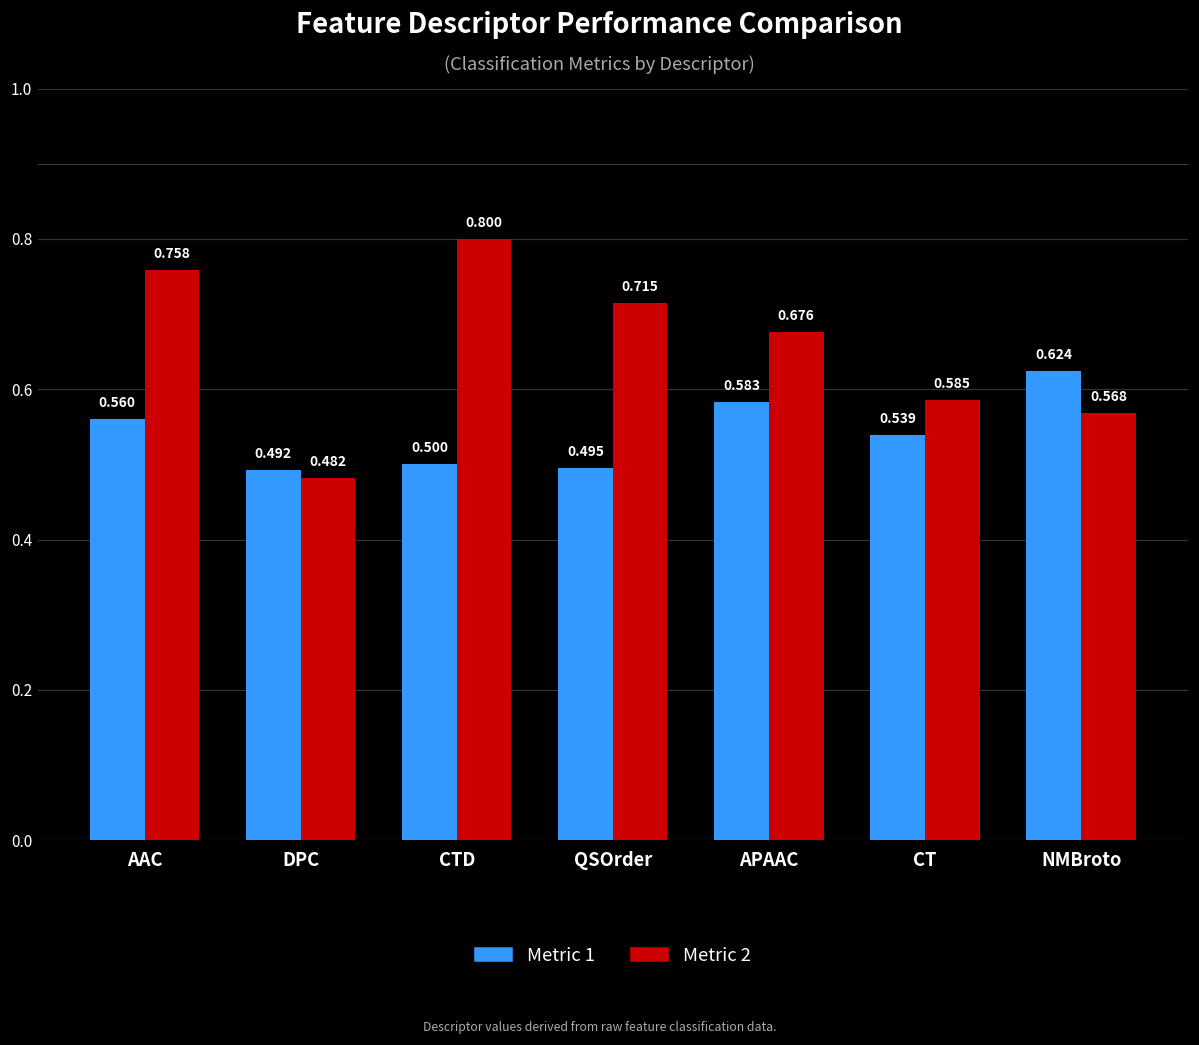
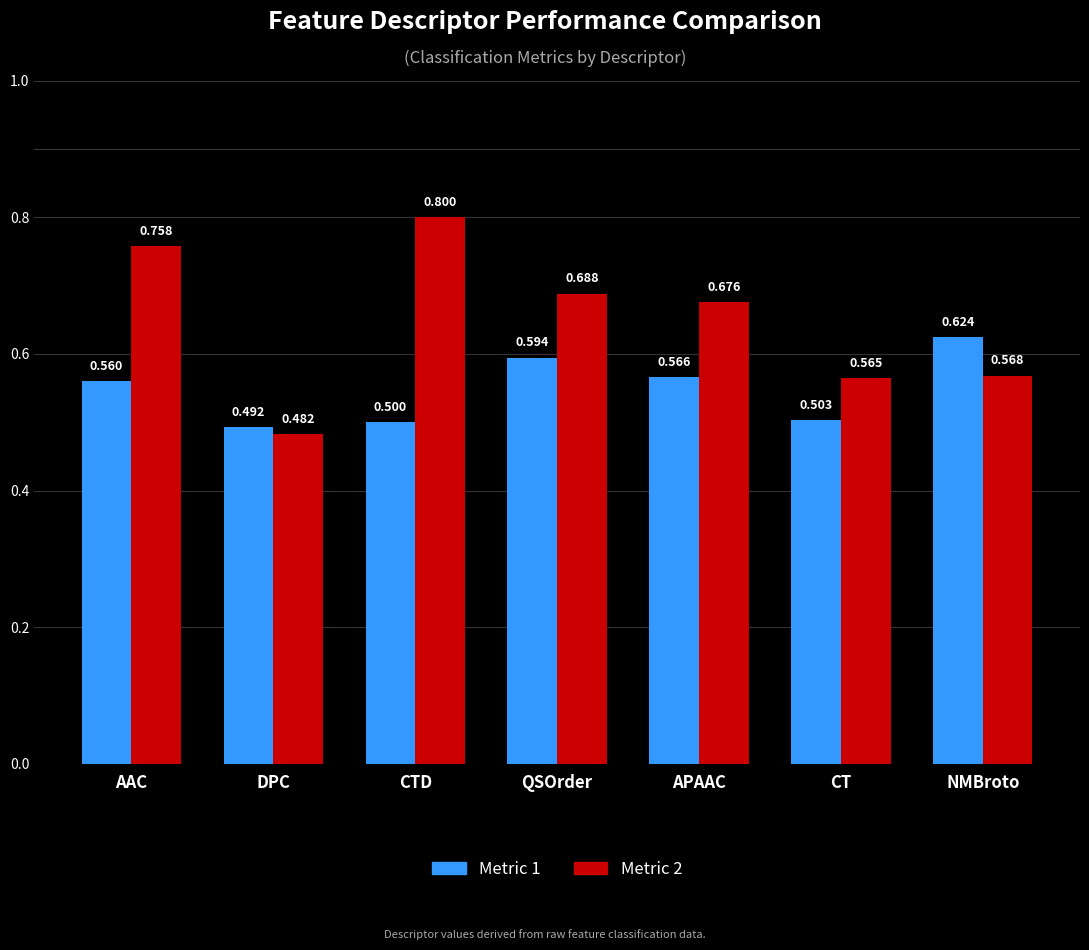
  {
    "Metric 1": {
      "AAC": 0.560,
      "DPC": 0.492,
      "CTD": 0.500,
-     "QSOrder": 0.495,
-     "APAAC": 0.583,
-     "CT": 0.539,
+     "QSOrder": 0.594,
+     "APAAC": 0.566,
+     "CT": 0.503,
      "NMBroto": 0.624
    },
    "Metric 2": {
      "AAC": 0.758,
      "DPC": 0.482,
      "CTD": 0.800,
-     "QSOrder": 0.715,
+     "QSOrder": 0.688,
      "APAAC": 0.676,
-     "CT": 0.585,
+     "CT": 0.565,
      "NMBroto": 0.568
    }
  }
